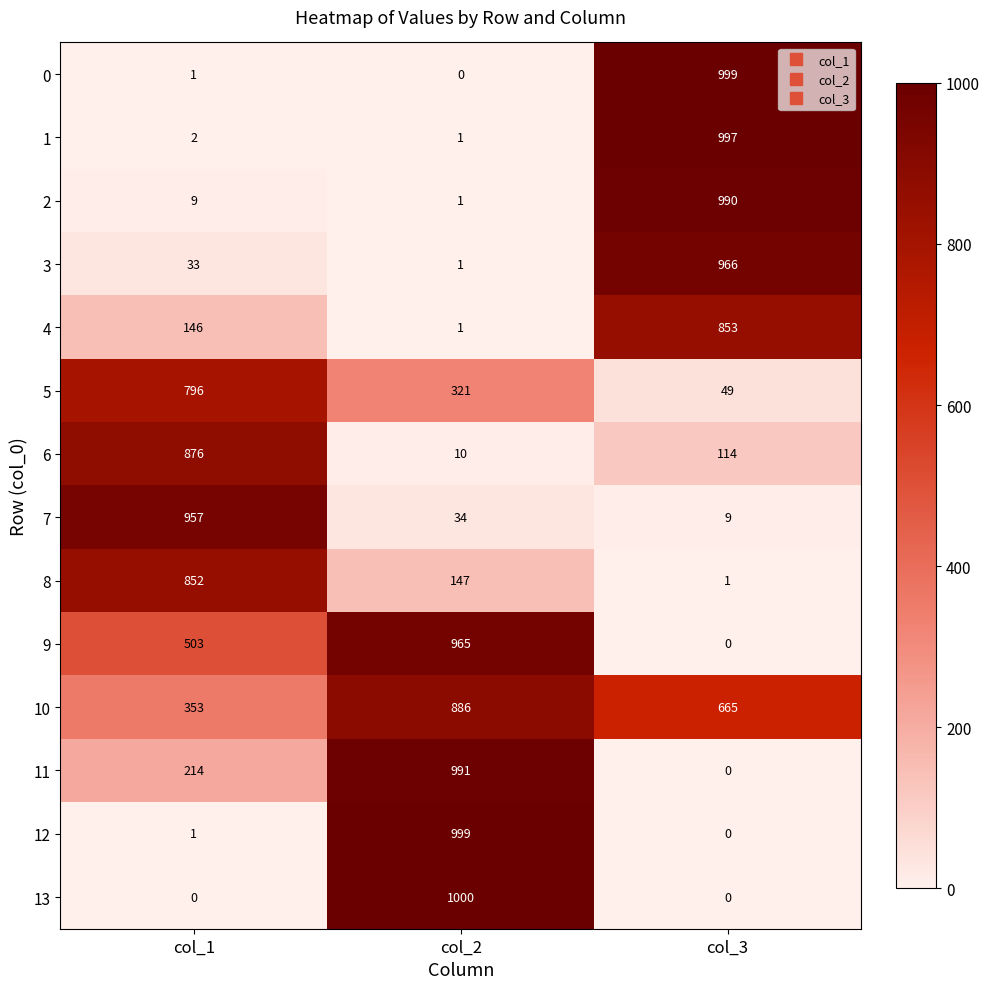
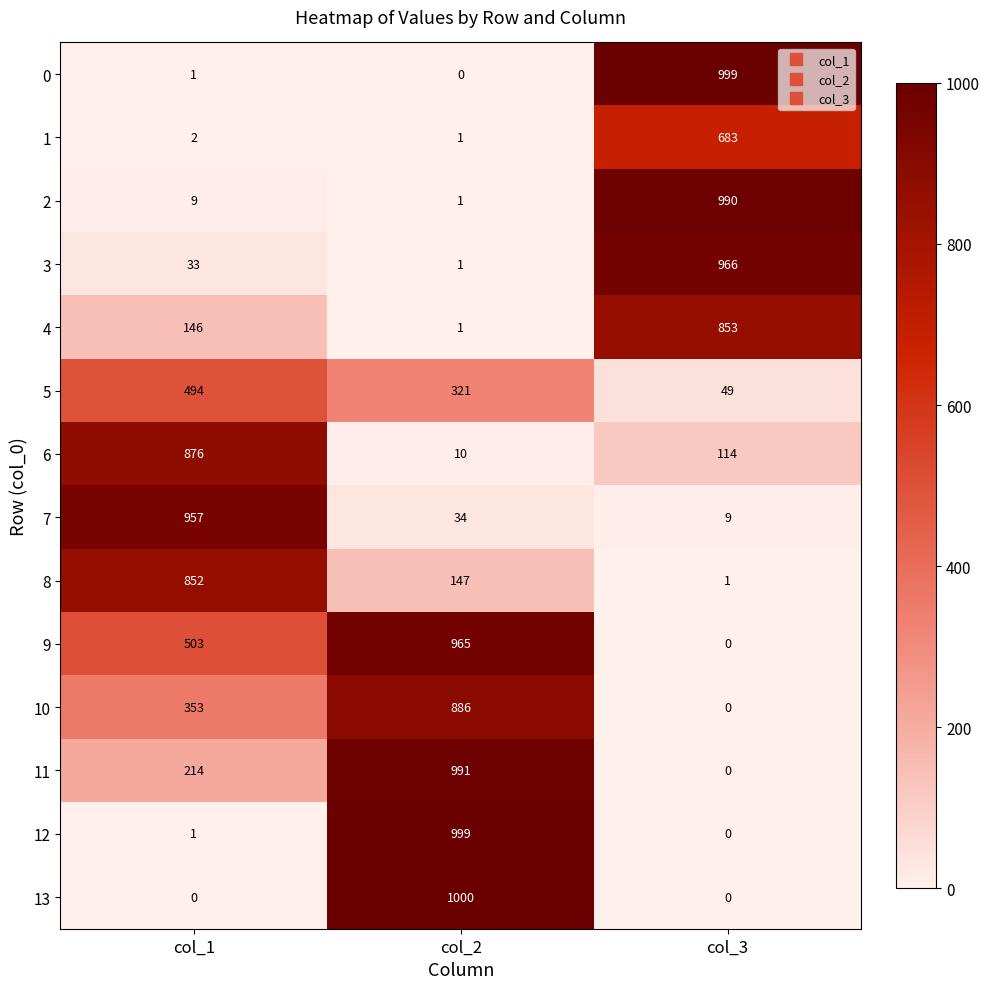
  {
    "0": {
      "col_1": 1,
      "col_2": 0,
      "col_3": 999
    },
    "1": {
      "col_1": 2,
      "col_2": 1,
-     "col_3": 997
+     "col_3": 683
    },
    "2": {
      "col_1": 9,
      "col_2": 1,
      "col_3": 990
    },
    "3": {
      "col_1": 33,
      "col_2": 1,
      "col_3": 966
    },
    "4": {
      "col_1": 146,
      "col_2": 1,
      "col_3": 853
    },
    "5": {
-     "col_1": 796,
+     "col_1": 494,
      "col_2": 321,
      "col_3": 49
    },
    "6": {
      "col_1": 876,
      "col_2": 10,
      "col_3": 114
    },
    "7": {
      "col_1": 957,
      "col_2": 34,
      "col_3": 9
    },
    "8": {
      "col_1": 852,
      "col_2": 147,
      "col_3": 1
    },
    "9": {
      "col_1": 503,
      "col_2": 965,
      "col_3": 0
    },
    "10": {
      "col_1": 353,
      "col_2": 886,
-     "col_3": 665
+     "col_3": 0
    },
    "11": {
      "col_1": 214,
      "col_2": 991,
      "col_3": 0
    },
    "12": {
      "col_1": 1,
      "col_2": 999,
      "col_3": 0
    },
    "13": {
      "col_1": 0,
      "col_2": 1000,
      "col_3": 0
    }
  }
